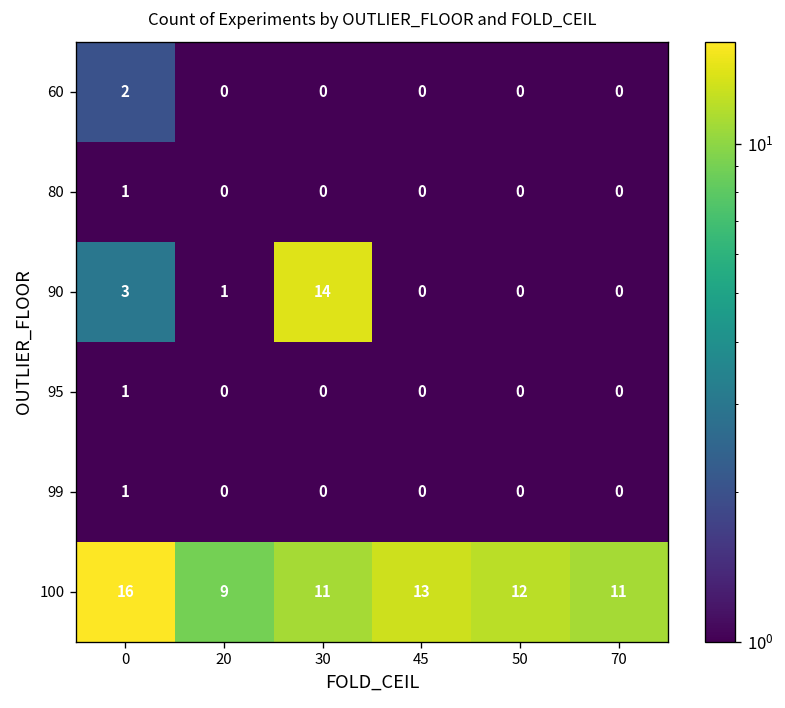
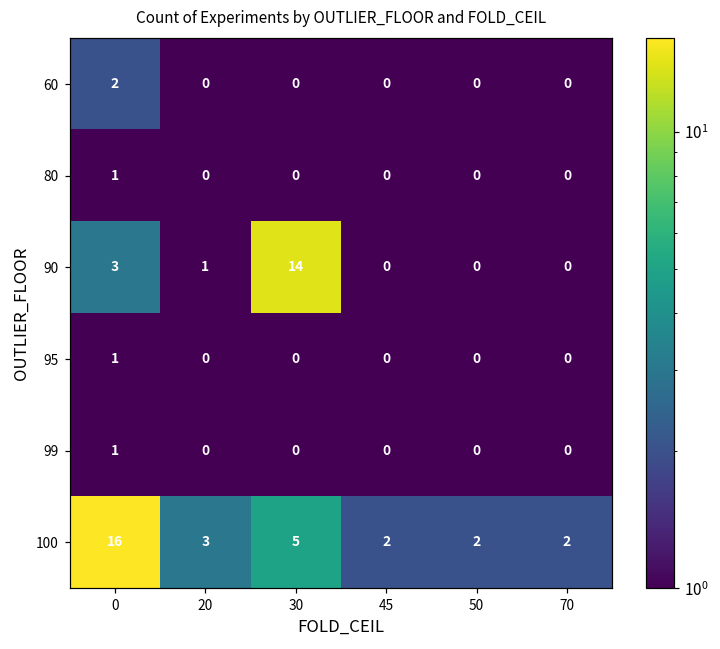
  {
    "60": {
      "0": 2,
      "20": 0,
      "30": 0,
      "45": 0,
      "50": 0,
      "70": 0
    },
    "80": {
      "0": 1,
      "20": 0,
      "30": 0,
      "45": 0,
      "50": 0,
      "70": 0
    },
    "90": {
      "0": 3,
      "20": 1,
      "30": 14,
      "45": 0,
      "50": 0,
      "70": 0
    },
    "95": {
      "0": 1,
      "20": 0,
      "30": 0,
      "45": 0,
      "50": 0,
      "70": 0
    },
    "99": {
      "0": 1,
      "20": 0,
      "30": 0,
      "45": 0,
      "50": 0,
      "70": 0
    },
    "100": {
      "0": 16,
-     "20": 9,
-     "30": 11,
-     "45": 13,
-     "50": 12,
-     "70": 11
+     "20": 3,
+     "30": 5,
+     "45": 2,
+     "50": 2,
+     "70": 2
    }
  }
